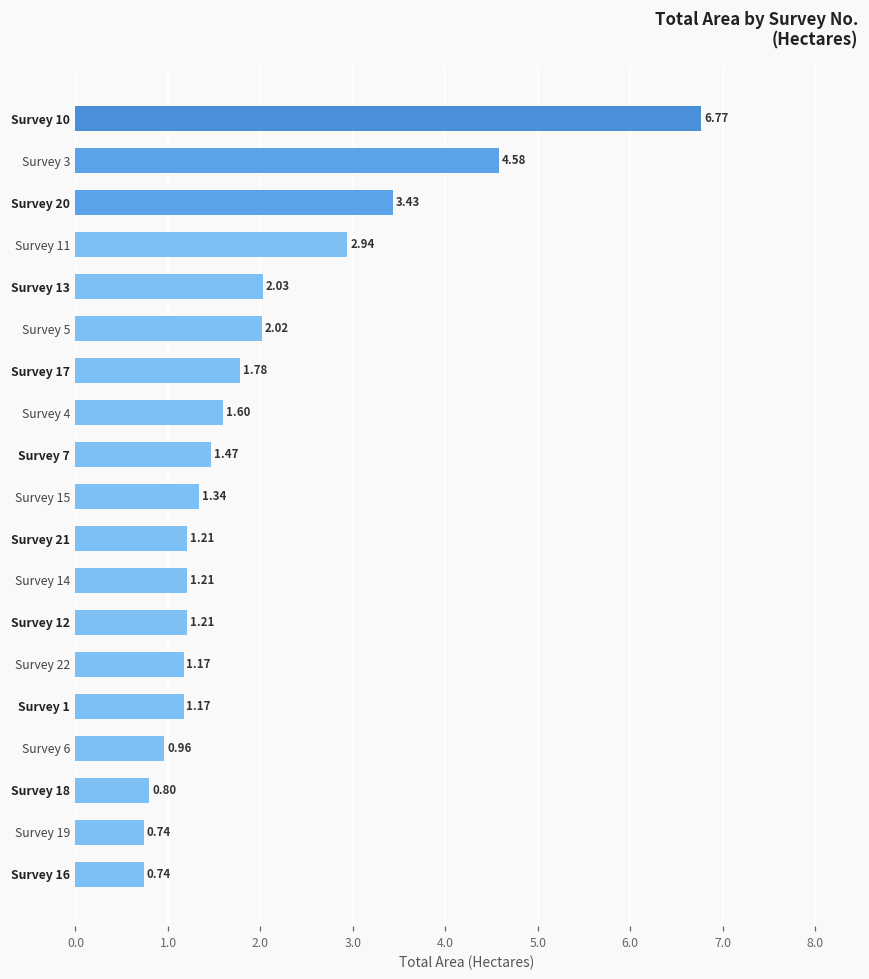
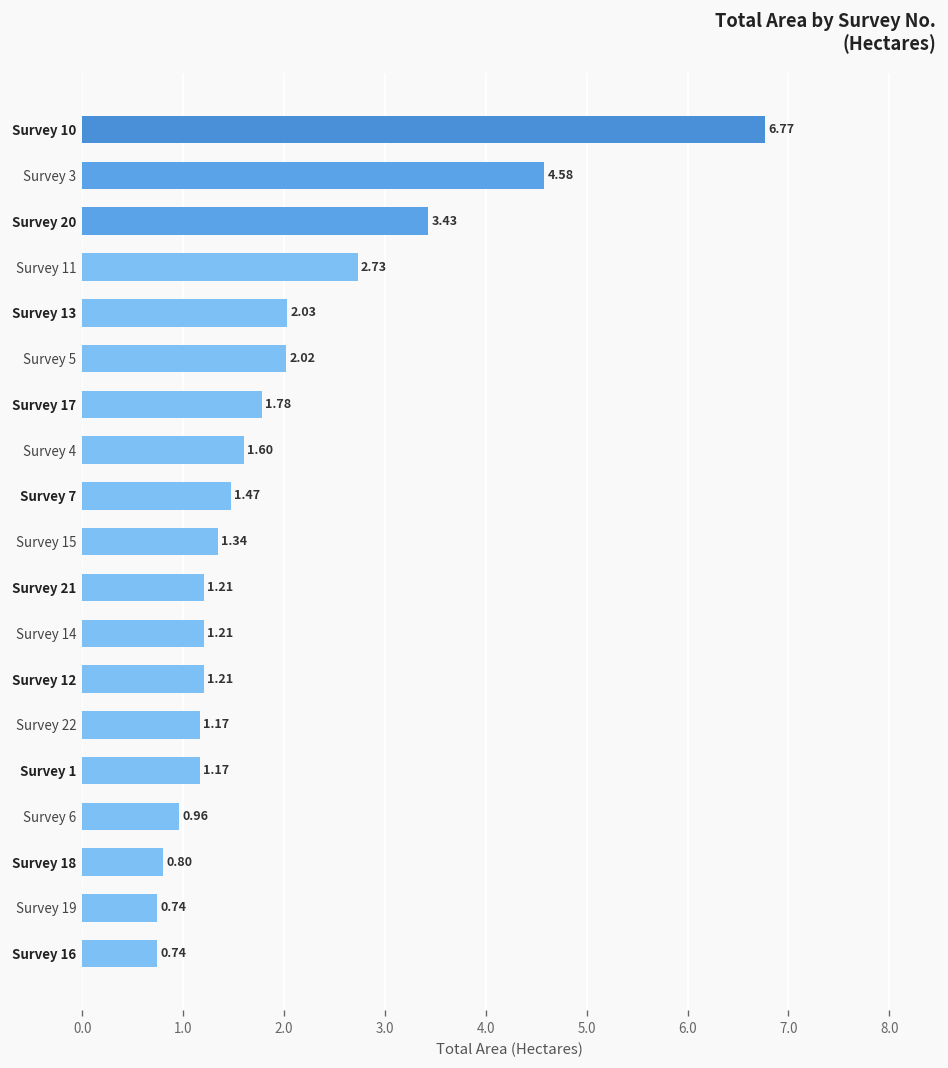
  {
    "Survey 10": 6.77,
    "Survey 3": 4.58,
    "Survey 20": 3.43,
-   "Survey 11": 2.94,
+   "Survey 11": 2.73,
    "Survey 13": 2.03,
    "Survey 5": 2.02,
    "Survey 17": 1.78,
    "Survey 4": 1.60,
    "Survey 7": 1.47,
    "Survey 15": 1.34,
    "Survey 21": 1.21,
    "Survey 14": 1.21,
    "Survey 12": 1.21,
    "Survey 22": 1.17,
    "Survey 1": 1.17,
    "Survey 6": 0.96,
    "Survey 18": 0.80,
    "Survey 19": 0.74,
    "Survey 16": 0.74
  }
